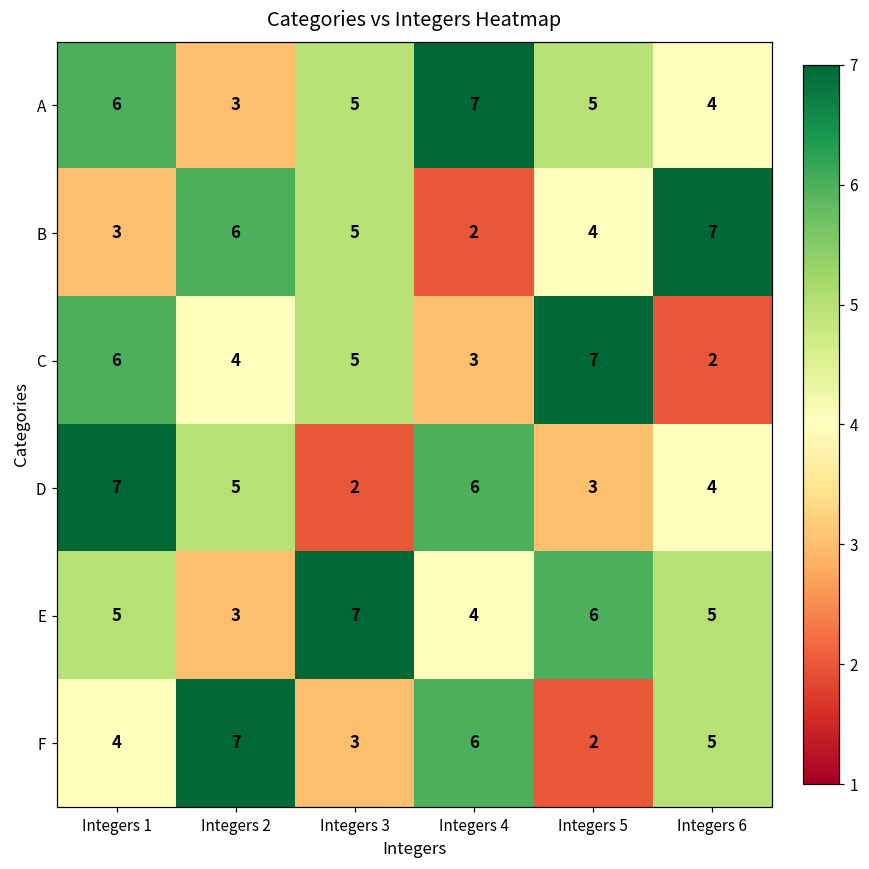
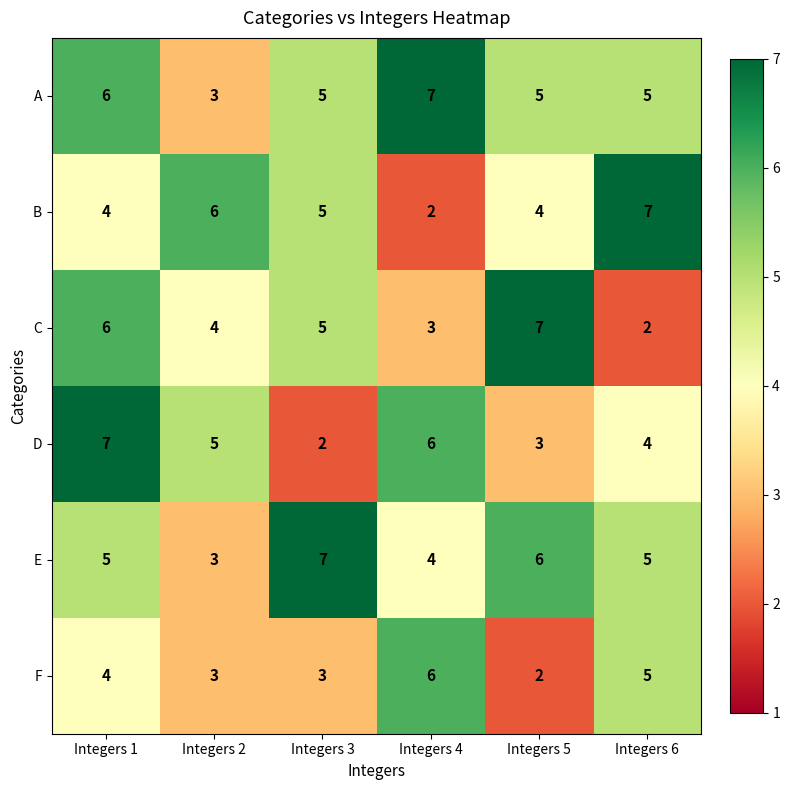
  {
    "A": {
      "Integers 1": 6,
      "Integers 2": 3,
      "Integers 3": 5,
      "Integers 4": 7,
      "Integers 5": 5,
-     "Integers 6": 4
+     "Integers 6": 5
    },
    "B": {
-     "Integers 1": 3,
+     "Integers 1": 4,
      "Integers 2": 6,
      "Integers 3": 5,
      "Integers 4": 2,
      "Integers 5": 4,
      "Integers 6": 7
    },
    "C": {
      "Integers 1": 6,
      "Integers 2": 4,
      "Integers 3": 5,
      "Integers 4": 3,
      "Integers 5": 7,
      "Integers 6": 2
    },
    "D": {
      "Integers 1": 7,
      "Integers 2": 5,
      "Integers 3": 2,
      "Integers 4": 6,
      "Integers 5": 3,
      "Integers 6": 4
    },
    "E": {
      "Integers 1": 5,
      "Integers 2": 3,
      "Integers 3": 7,
      "Integers 4": 4,
      "Integers 5": 6,
      "Integers 6": 5
    },
    "F": {
      "Integers 1": 4,
-     "Integers 2": 7,
+     "Integers 2": 3,
      "Integers 3": 3,
      "Integers 4": 6,
      "Integers 5": 2,
      "Integers 6": 5
    }
  }
